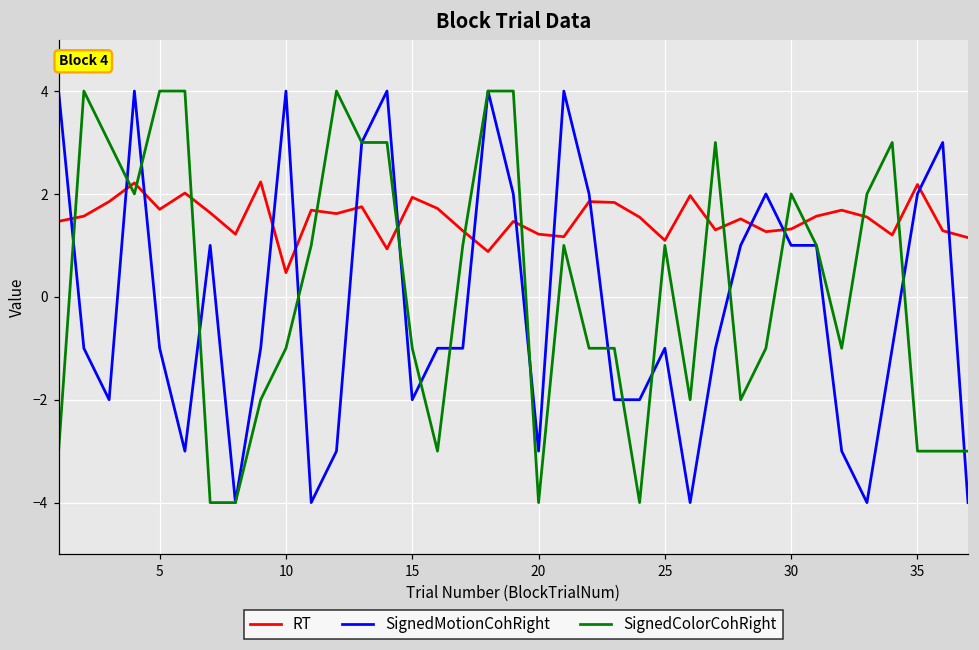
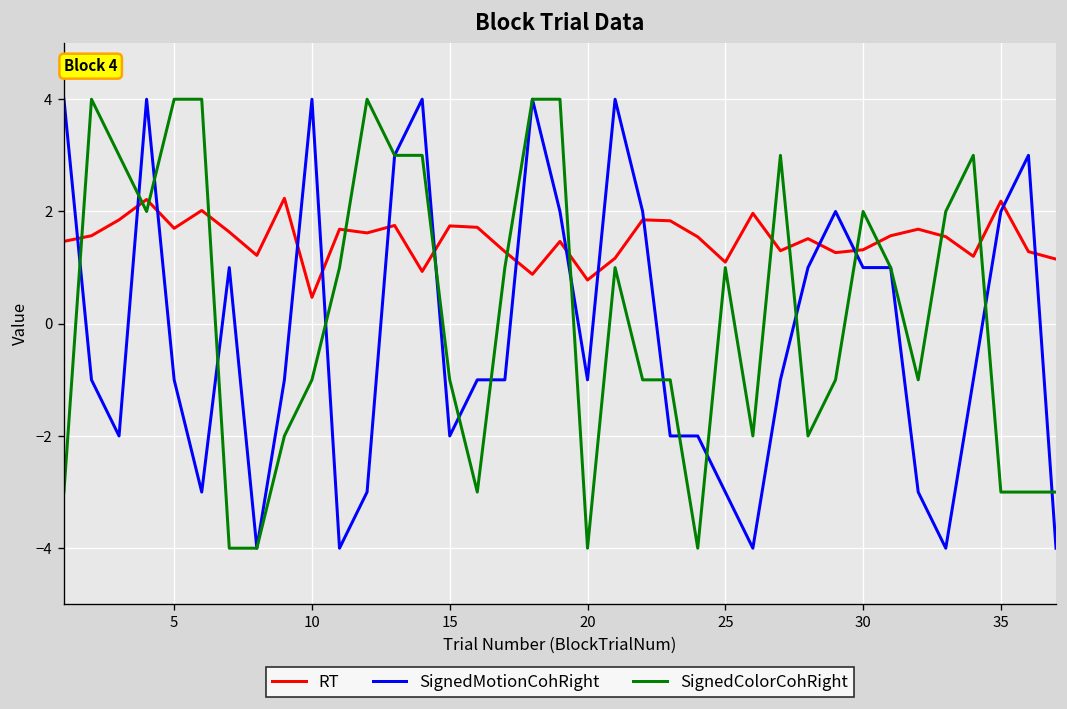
  {
    "RT": {
      "5": 1.7,
      "10": 0.5,
-     "15": 1.9,
-     "20": 1.2,
+     "15": 1.7,
+     "20": 0.8,
      "25": 1.1,
      "30": 1.3,
      "35": 2.2
    },
    "SignedMotionCohRight": {
      "5": -1,
      "10": 4,
      "15": -2,
-     "20": -3,
-     "25": -1,
+     "20": -1,
+     "25": -3,
      "30": 1,
      "35": 2
    },
    "SignedColorCohRight": {
      "5": 4.0,
      "10": -1.0,
      "15": -1.0,
      "20": -4.0,
      "25": 1.0,
      "30": 2.0,
      "35": -3.0
    }
  }
